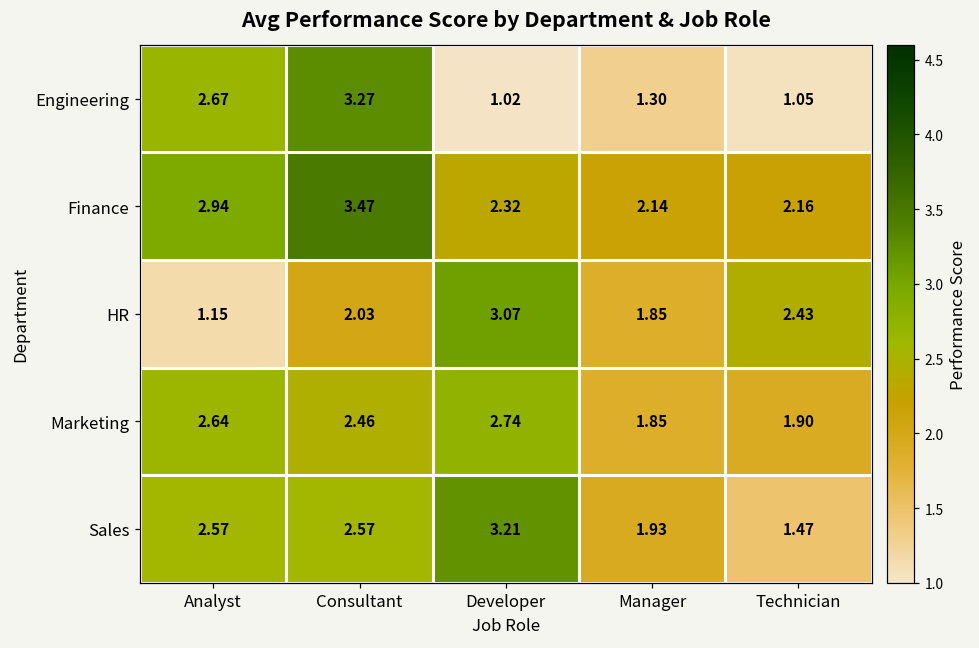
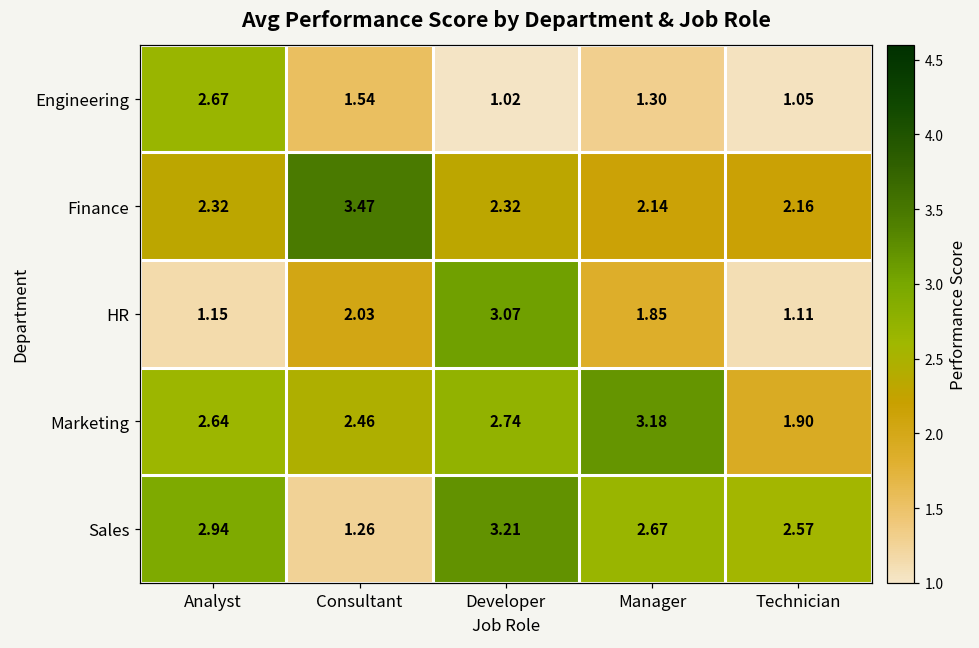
  {
    "Engineering": {
      "Analyst": 2.67,
-     "Consultant": 3.27,
+     "Consultant": 1.54,
      "Developer": 1.02,
      "Manager": 1.30,
      "Technician": 1.05
    },
    "Finance": {
-     "Analyst": 2.94,
+     "Analyst": 2.32,
      "Consultant": 3.47,
      "Developer": 2.32,
      "Manager": 2.14,
      "Technician": 2.16
    },
    "HR": {
      "Analyst": 1.15,
      "Consultant": 2.03,
      "Developer": 3.07,
      "Manager": 1.85,
-     "Technician": 2.43
+     "Technician": 1.11
    },
    "Marketing": {
      "Analyst": 2.64,
      "Consultant": 2.46,
      "Developer": 2.74,
-     "Manager": 1.85,
+     "Manager": 3.18,
      "Technician": 1.90
    },
    "Sales": {
-     "Analyst": 2.57,
-     "Consultant": 2.57,
+     "Analyst": 2.94,
+     "Consultant": 1.26,
      "Developer": 3.21,
-     "Manager": 1.93,
-     "Technician": 1.47
+     "Manager": 2.67,
+     "Technician": 2.57
    }
  }
